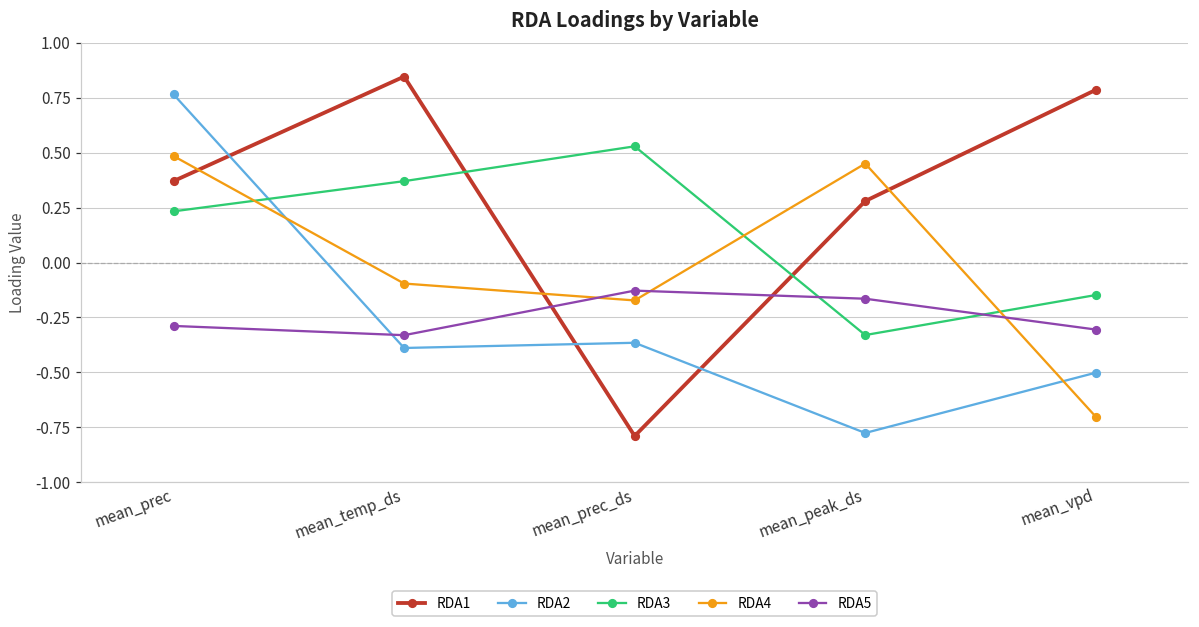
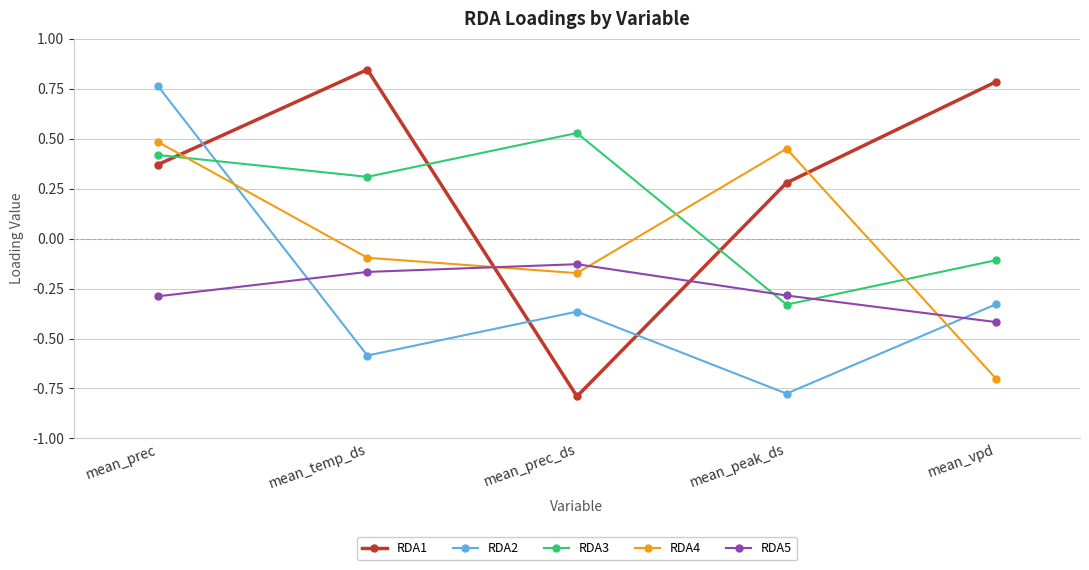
  {
    "RDA1": {
      "mean_prec": 0.37,
      "mean_temp_ds": 0.85,
      "mean_prec_ds": -0.79,
      "mean_peak_ds": 0.28,
      "mean_vpd": 0.79
    },
    "RDA2": {
      "mean_prec": 0.76,
-     "mean_temp_ds": -0.39,
+     "mean_temp_ds": -0.59,
      "mean_prec_ds": -0.37,
      "mean_peak_ds": -0.78,
-     "mean_vpd": -0.50
+     "mean_vpd": -0.33
    },
    "RDA3": {
-     "mean_prec": 0.23,
-     "mean_temp_ds": 0.37,
+     "mean_prec": 0.42,
+     "mean_temp_ds": 0.31,
      "mean_prec_ds": 0.53,
      "mean_peak_ds": -0.33,
-     "mean_vpd": -0.15
+     "mean_vpd": -0.11
    },
    "RDA4": {
      "mean_prec": 0.48,
      "mean_temp_ds": -0.10,
      "mean_prec_ds": -0.17,
      "mean_peak_ds": 0.45,
      "mean_vpd": -0.70
    },
    "RDA5": {
      "mean_prec": -0.29,
-     "mean_temp_ds": -0.33,
+     "mean_temp_ds": -0.17,
      "mean_prec_ds": -0.13,
-     "mean_peak_ds": -0.16,
-     "mean_vpd": -0.31
+     "mean_peak_ds": -0.28,
+     "mean_vpd": -0.42
    }
  }
